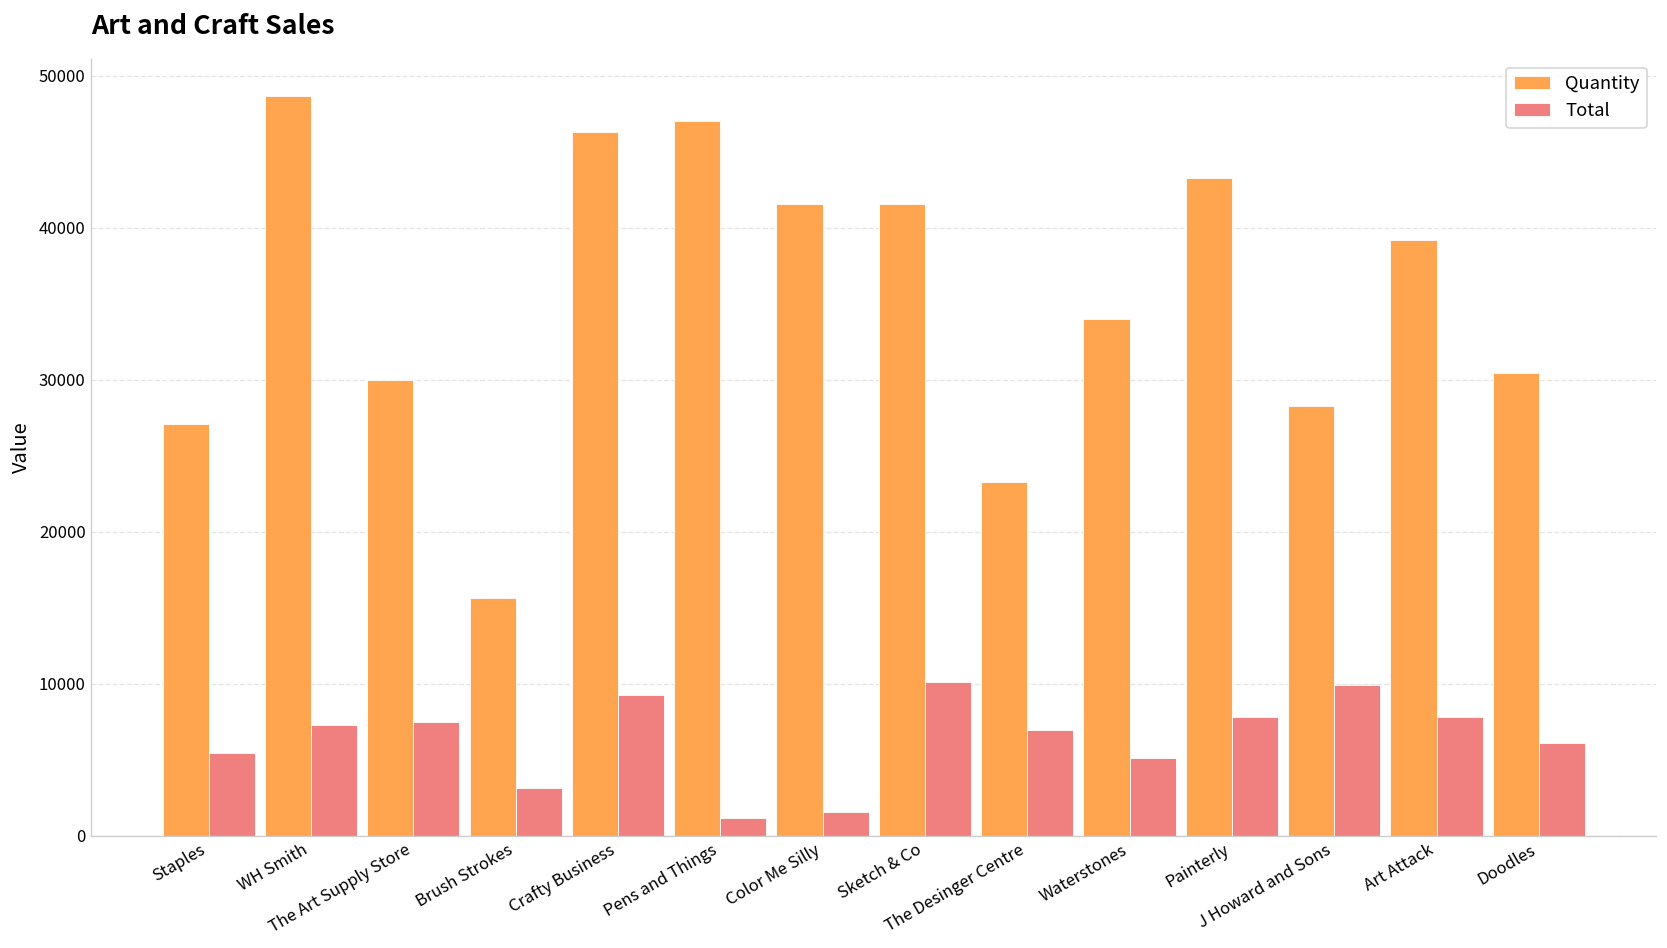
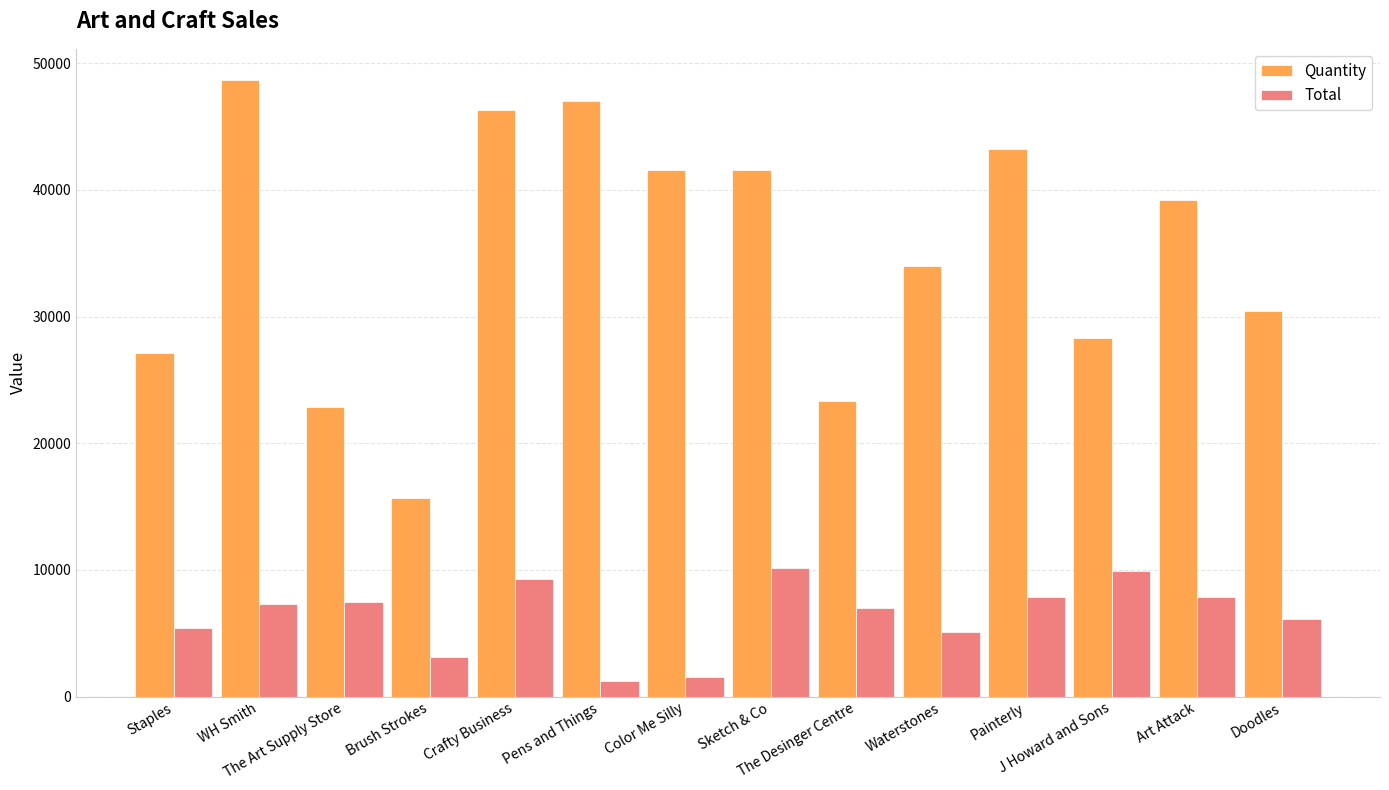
  {
    "Quantity": {
      "Staples": 27100,
      "WH Smith": 48700,
-     "The Art Supply Store": 30000,
+     "The Art Supply Store": 22800,
      "Brush Strokes": 15700,
      "Crafty Business": 46300,
      "Pens and Things": 47000,
      "Color Me Silly": 41600,
      "Sketch & Co": 41600,
      "The Desinger Centre": 23300,
      "Waterstones": 34000,
      "Painterly": 43200,
      "J Howard and Sons": 28300,
      "Art Attack": 39200,
      "Doodles": 30500
    },
    "Total": {
      "Staples": 5400,
      "WH Smith": 7300,
      "The Art Supply Store": 7500,
      "Brush Strokes": 3100,
      "Crafty Business": 9300,
      "Pens and Things": 1200,
      "Color Me Silly": 1600,
      "Sketch & Co": 10100,
      "The Desinger Centre": 7000,
      "Waterstones": 5100,
      "Painterly": 7800,
      "J Howard and Sons": 9900,
      "Art Attack": 7800,
      "Doodles": 6100
    }
  }
